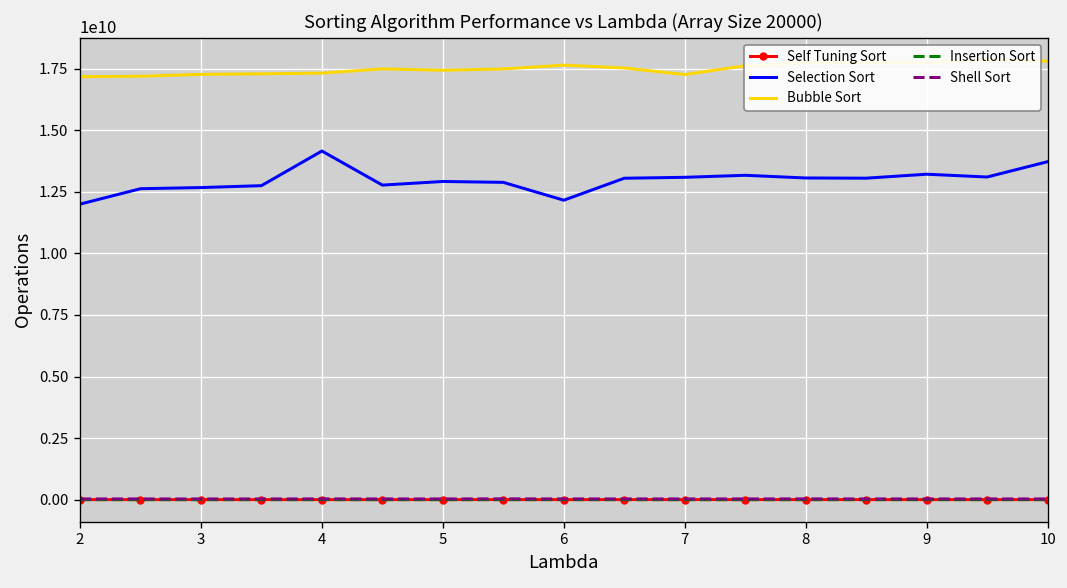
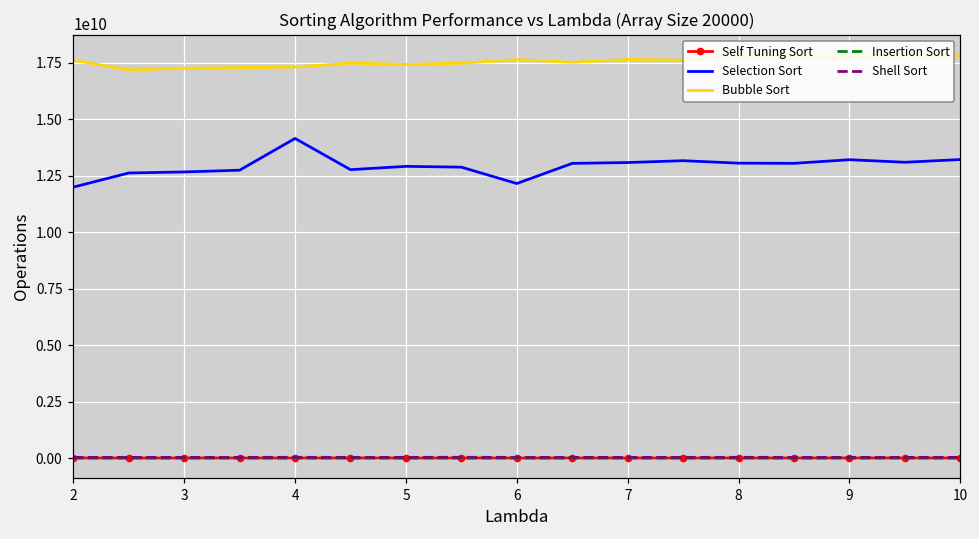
  {
    "Shell Sort": {
      "2": 0,
      "3": 0,
      "4": 0,
      "5": 0,
      "6": 0,
      "7": 0,
      "8": 0,
      "9": 0,
      "10": 0
    },
    "Selection Sort": {
      "2": 12000000000,
      "3": 12700000000,
      "4": 14200000000,
      "5": 12900000000,
      "6": 12200000000,
      "7": 13100000000,
      "8": 13100000000,
      "9": 13200000000,
-     "10": 13700000000
+     "10": 13200000000
    },
    "Bubble Sort": {
-     "2": 17200000000,
+     "2": 17600000000,
      "3": 17300000000,
      "4": 17300000000,
      "5": 17400000000,
      "6": 17600000000,
-     "7": 17300000000,
+     "7": 17700000000,
      "10": 17800000000
    }
  }
